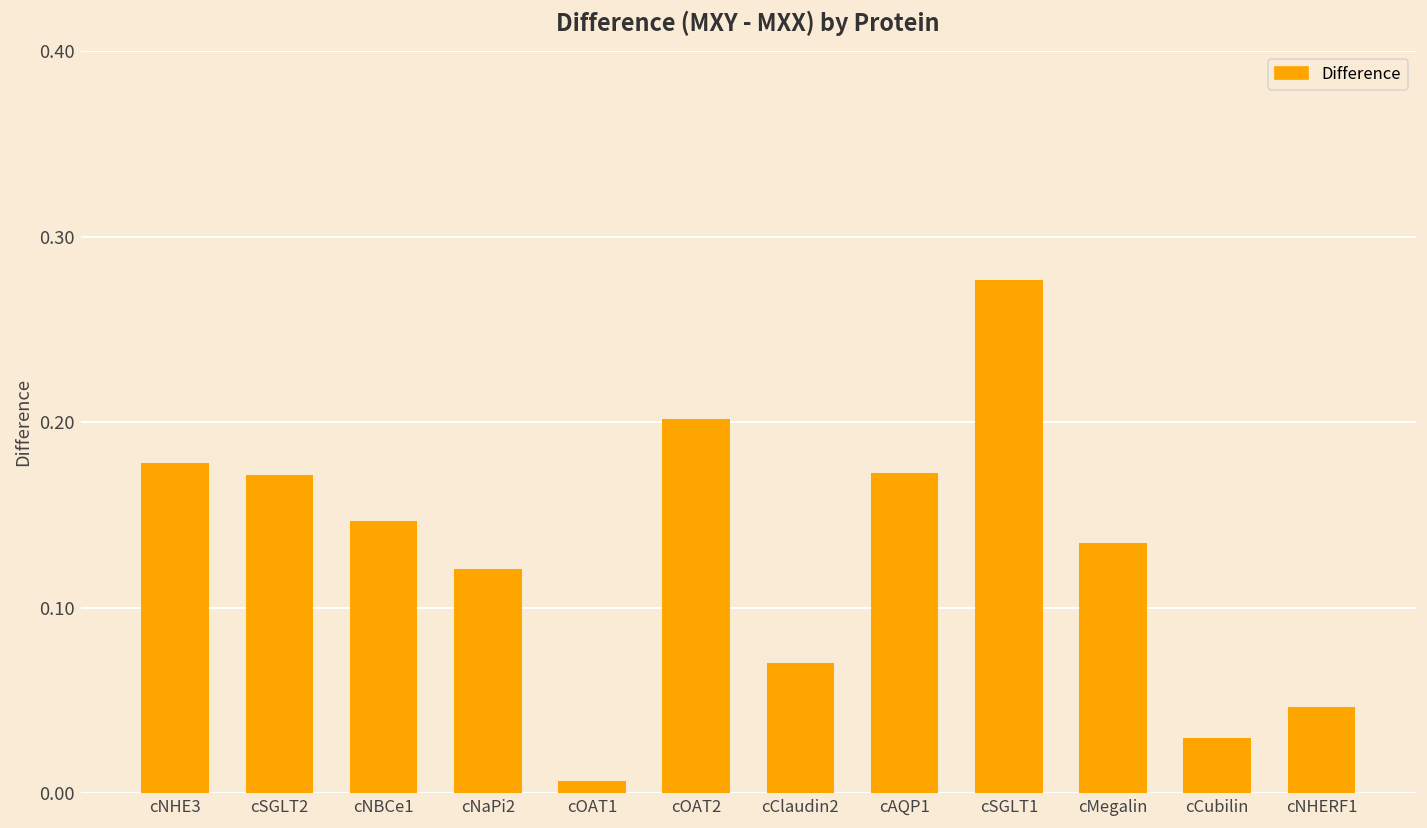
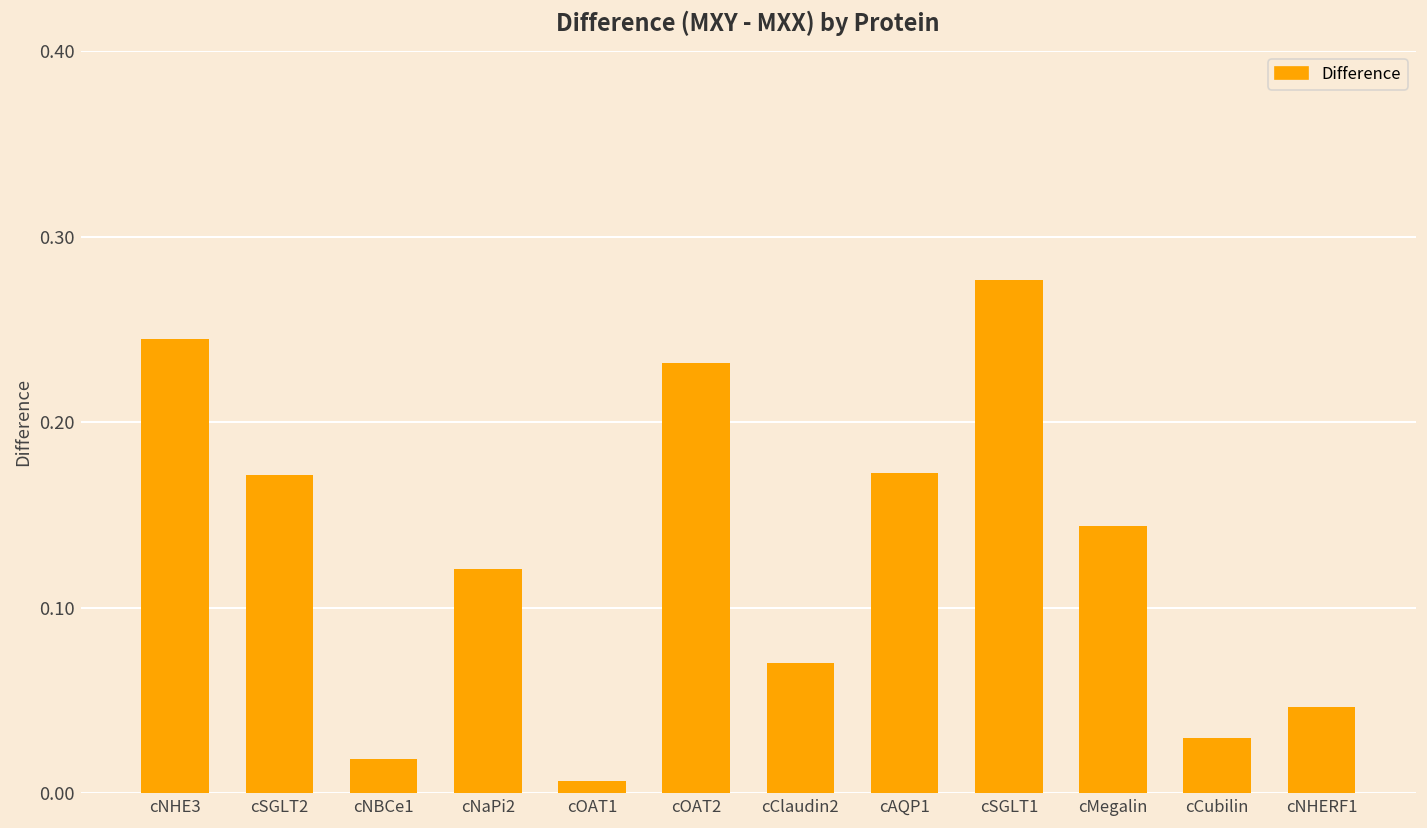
  {
-   "cNHE3": 0.178,
+   "cNHE3": 0.245,
    "cSGLT2": 0.172,
-   "cNBCe1": 0.147,
+   "cNBCe1": 0.018,
    "cNaPi2": 0.121,
    "cOAT1": 0.007,
-   "cOAT2": 0.202,
+   "cOAT2": 0.232,
    "cClaudin2": 0.070,
    "cAQP1": 0.173,
    "cSGLT1": 0.277,
-   "cMegalin": 0.135,
+   "cMegalin": 0.144,
    "cCubilin": 0.030,
    "cNHERF1": 0.046
  }
